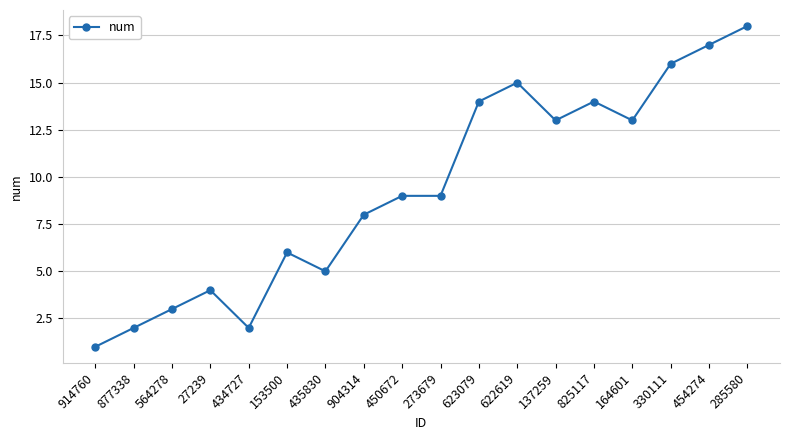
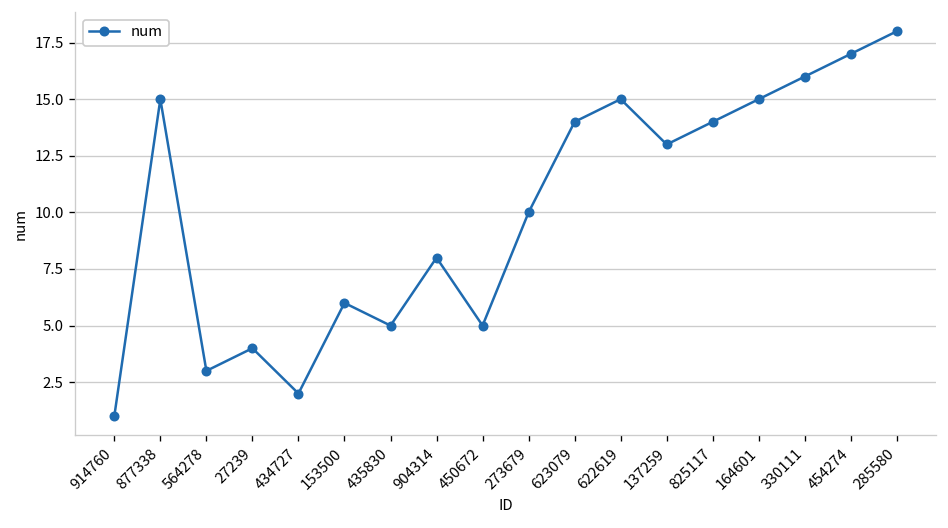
  {
    "914760": 1,
-   "877338": 2,
+   "877338": 15,
    "564278": 3,
    "27239": 4,
    "434727": 2,
    "153500": 6,
    "435830": 5,
    "904314": 8,
-   "450672": 9,
-   "273679": 9,
+   "450672": 5,
+   "273679": 10,
    "623079": 14,
    "622619": 15,
    "137259": 13,
    "825117": 14,
-   "164601": 13,
+   "164601": 15,
    "330111": 16,
    "454274": 17,
    "285580": 18
  }
